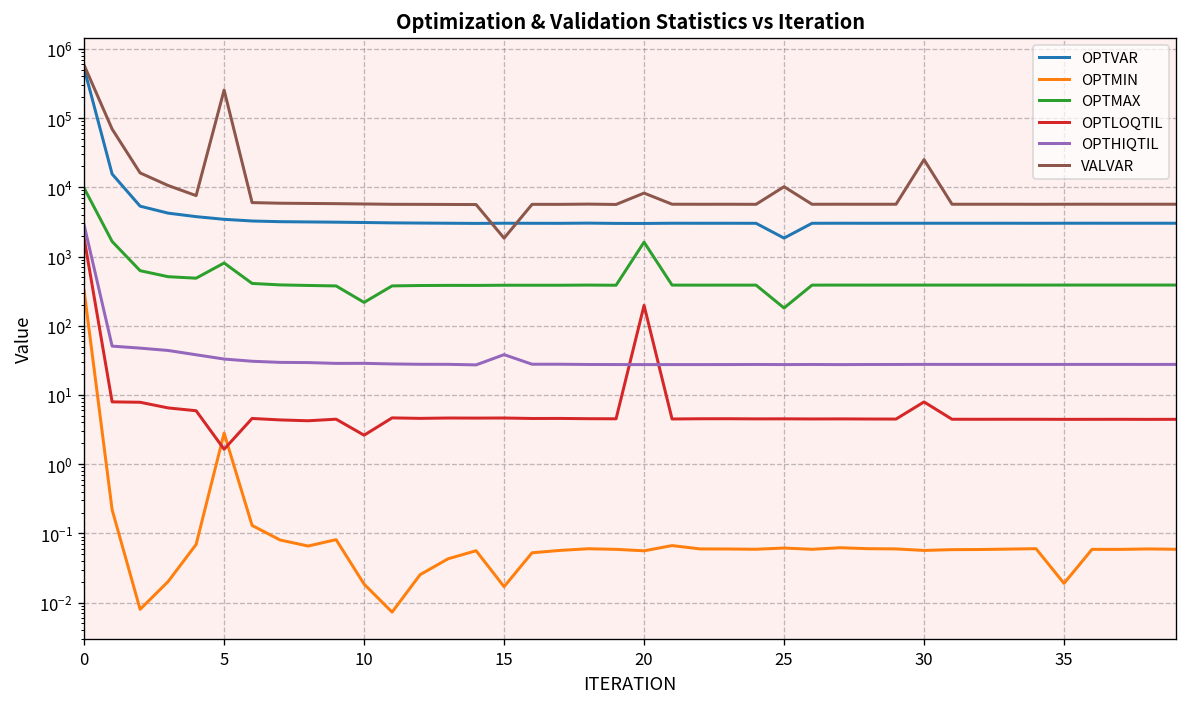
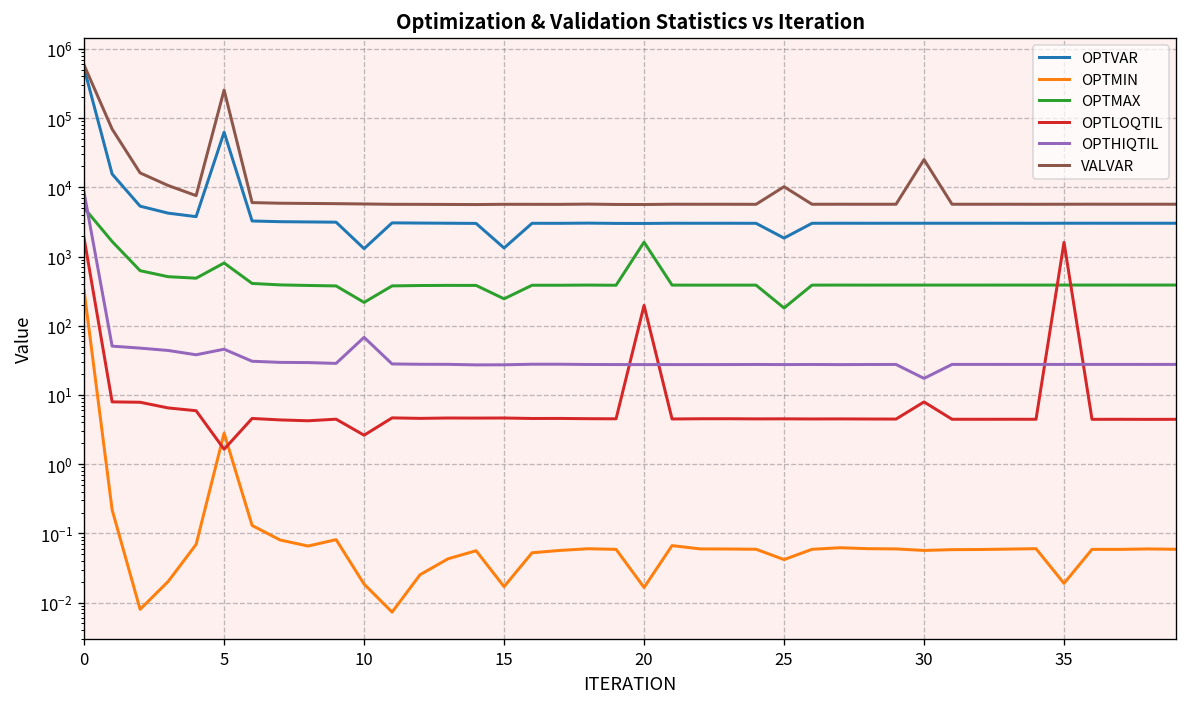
  {
    "OPTVAR": {
      "0": 500000,
-     "5": 3000,
-     "10": 3000,
-     "15": 3000,
+     "5": 60000,
+     "10": 1300,
+     "15": 1300,
      "20": 3000,
      "25": 1800,
      "30": 3000,
      "35": 3000
    },
    "OPTMIN": {
      "0": 300,
      "5": 3,
      "10": 0.019,
      "15": 0.017,
-     "20": 0.06,
-     "25": 0.06,
+     "20": 0.017,
+     "25": 0.04,
      "30": 0.06,
      "35": 0.019
    },
    "OPTMAX": {
-     "0": 10000,
+     "0": 5000,
      "5": 800,
      "10": 220,
-     "15": 400,
+     "15": 240,
      "20": 1600,
      "25": 180,
      "30": 400,
      "35": 400
    },
    "OPTLOQTIL": {
      "0": 1800,
      "5": 1.6,
      "10": 3,
      "15": 5,
      "20": 200,
      "25": 5,
      "30": 8,
-     "35": 4
+     "35": 1600
    },
    "OPTHIQTIL": {
-     "0": 3000,
-     "5": 30,
-     "10": 30,
-     "15": 40,
+     "0": 8000,
+     "5": 50,
+     "10": 70,
+     "15": 30,
      "20": 30,
      "25": 30,
-     "30": 30,
+     "30": 17,
      "35": 30
    },
    "VALVAR": {
      "0": 600000,
      "5": 300000,
      "10": 6000,
-     "15": 1800,
-     "20": 8000,
+     "15": 6000,
+     "20": 6000,
      "25": 10000,
      "30": 30000,
      "35": 6000
    }
  }
